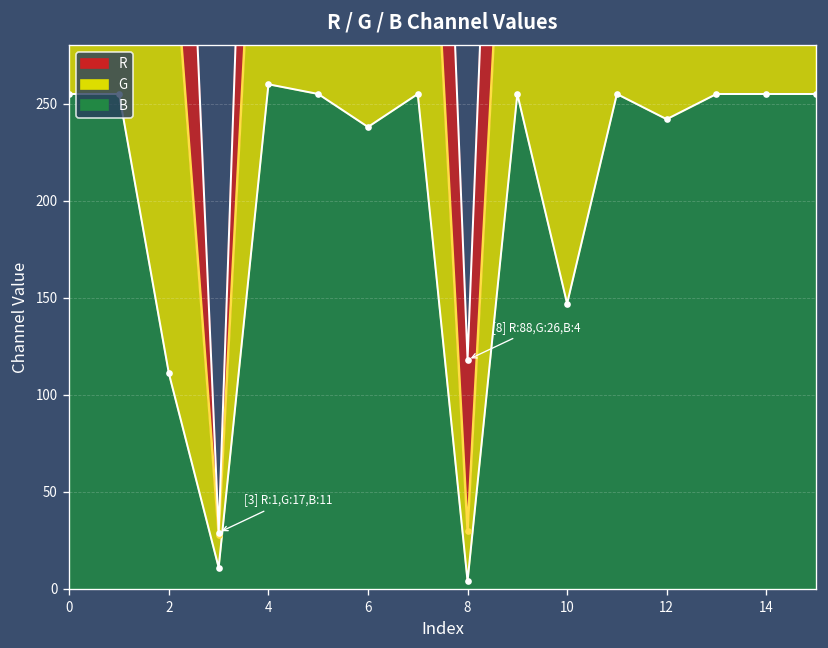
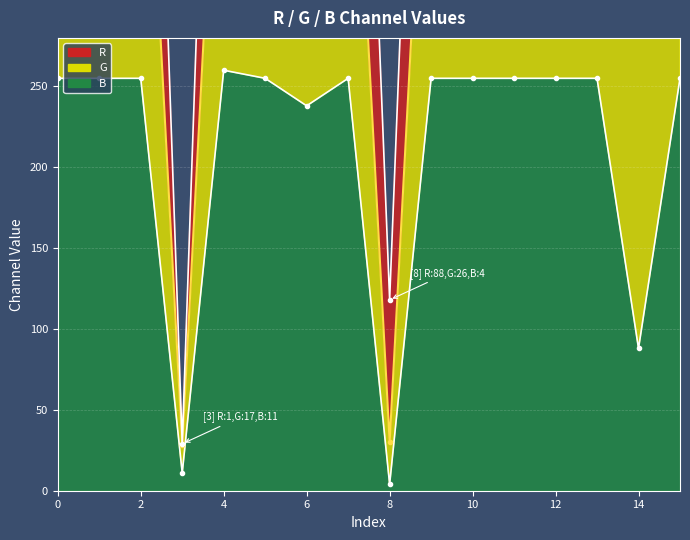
  {
    "B": {
      "0": "255",
-     "2": "111",
+     "2": "255",
      "4": "260",
      "6": "238",
      "8": "4",
-     "10": "147",
-     "12": "242",
-     "14": "255"
+     "10": "255",
+     "12": "255",
+     "14": "88"
    },
    "G": {
      "8": "26"
    },
    "R": {
      "8": "88,G:26,B:4"
    }
  }
